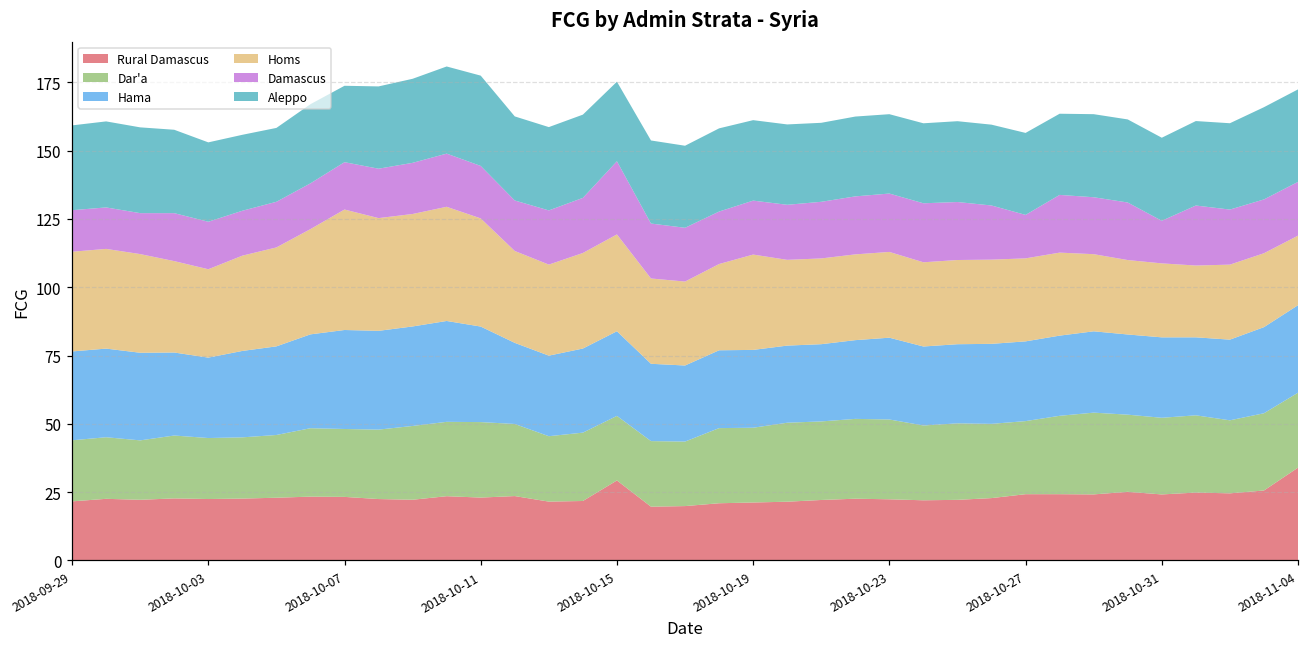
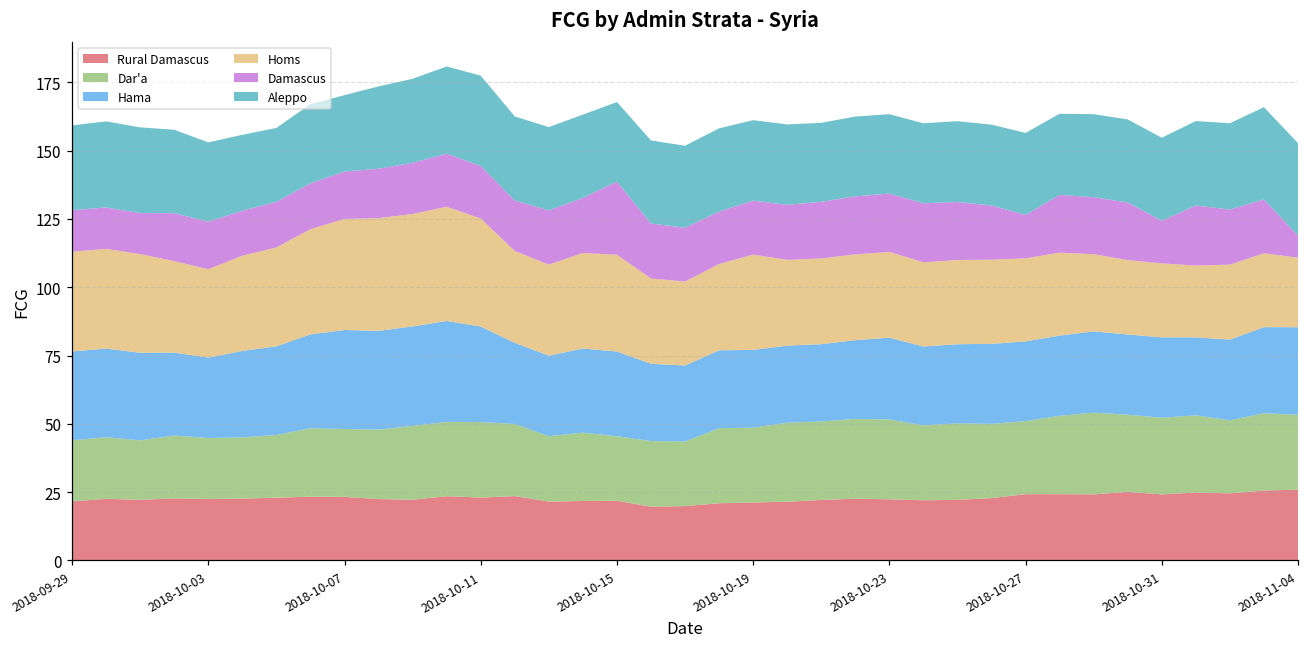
  {
    "Rural Damascus": {
      "2018-09-29": 22,
      "2018-10-03": 22,
      "2018-10-07": 23,
      "2018-10-11": 23,
-     "2018-10-15": 29,
+     "2018-10-15": 22,
      "2018-10-19": 21,
      "2018-10-23": 22,
      "2018-10-27": 24,
      "2018-10-31": 24,
-     "2018-11-04": 34
+     "2018-11-04": 26
    },
    "Dar'a": {
      "2018-09-29": 22,
      "2018-10-03": 22,
      "2018-10-07": 25,
      "2018-10-11": 28,
      "2018-10-15": 24,
      "2018-10-19": 27,
      "2018-10-23": 29,
      "2018-10-27": 27,
      "2018-10-31": 28,
      "2018-11-04": 27
    },
    "Homs": {
      "2018-09-29": 36,
      "2018-10-03": 32,
-     "2018-10-07": 44,
+     "2018-10-07": 41,
      "2018-10-11": 40,
      "2018-10-15": 35,
      "2018-10-19": 35,
      "2018-10-23": 31,
      "2018-10-27": 30,
      "2018-10-31": 27,
      "2018-11-04": 25
    },
    "Damascus": {
      "2018-09-29": 15,
      "2018-10-03": 17,
      "2018-10-07": 17,
      "2018-10-11": 19,
      "2018-10-15": 27,
      "2018-10-19": 20,
      "2018-10-23": 21,
      "2018-10-27": 16,
      "2018-10-31": 16,
-     "2018-11-04": 20
+     "2018-11-04": 8
    }
  }
